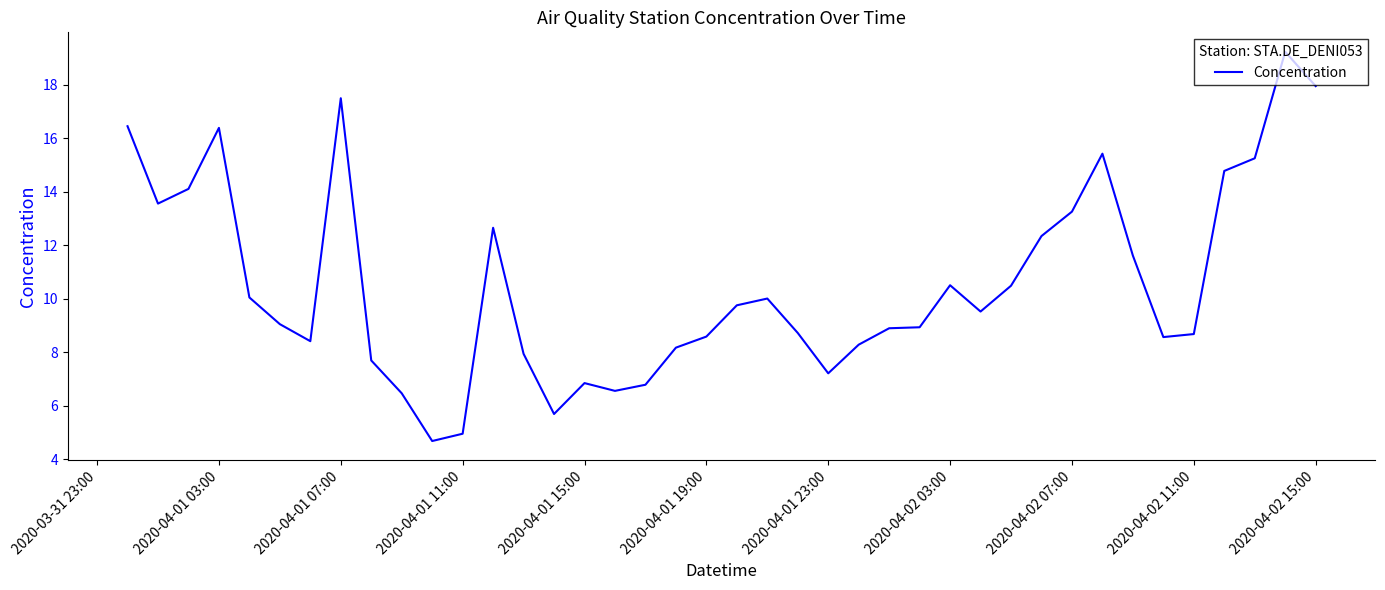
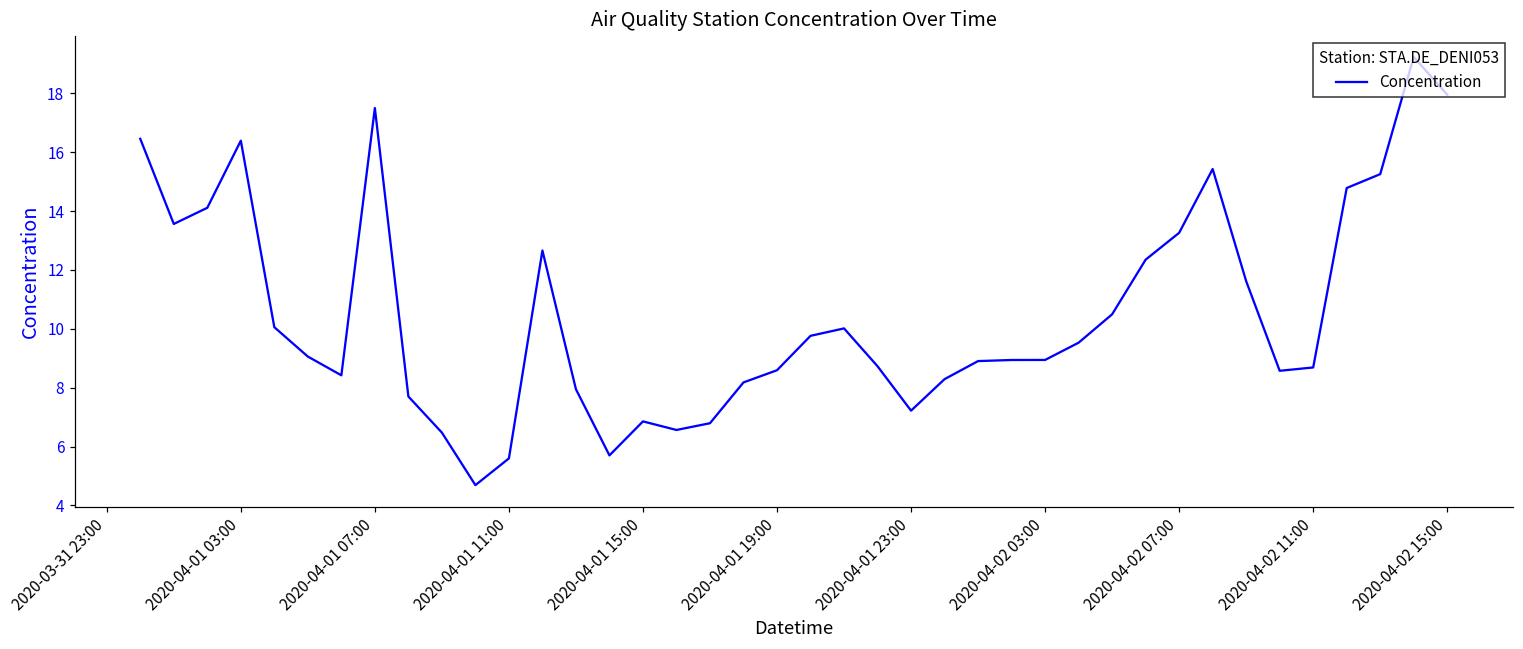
  {
    "2020-04-01 03:00": 16.4,
    "2020-04-01 07:00": 17.5,
-   "2020-04-01 11:00": 5.0,
+   "2020-04-01 11:00": 5.6,
    "2020-04-01 15:00": 6.9,
    "2020-04-01 19:00": 8.6,
    "2020-04-01 23:00": 7.2,
-   "2020-04-02 03:00": 10.5,
+   "2020-04-02 03:00": 8.9,
    "2020-04-02 07:00": 13.3,
    "2020-04-02 11:00": 8.7,
    "2020-04-02 15:00": 18.0
  }
